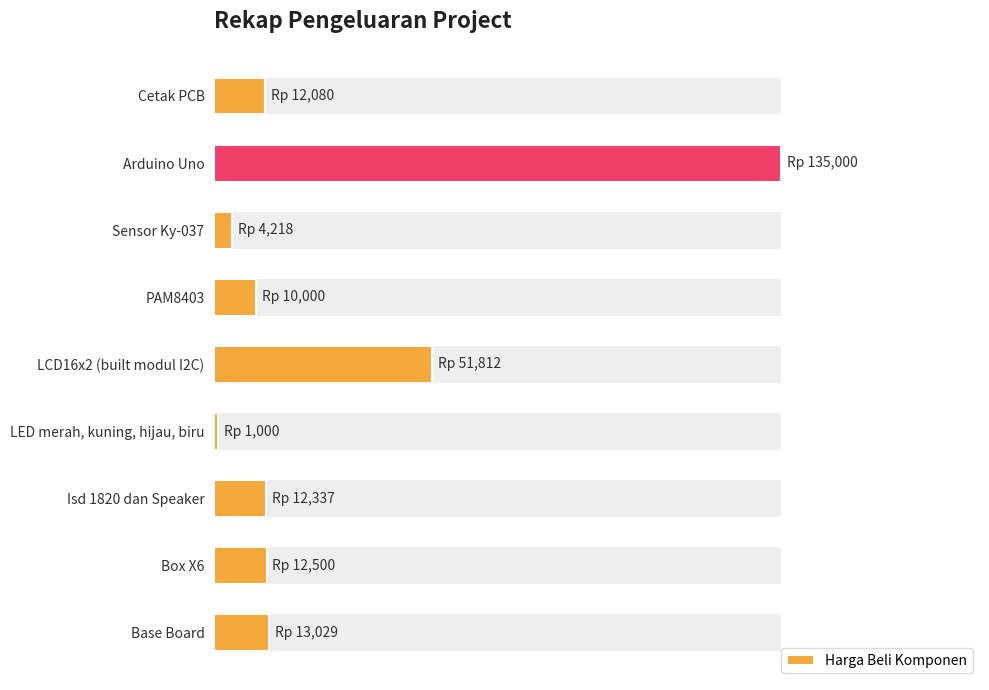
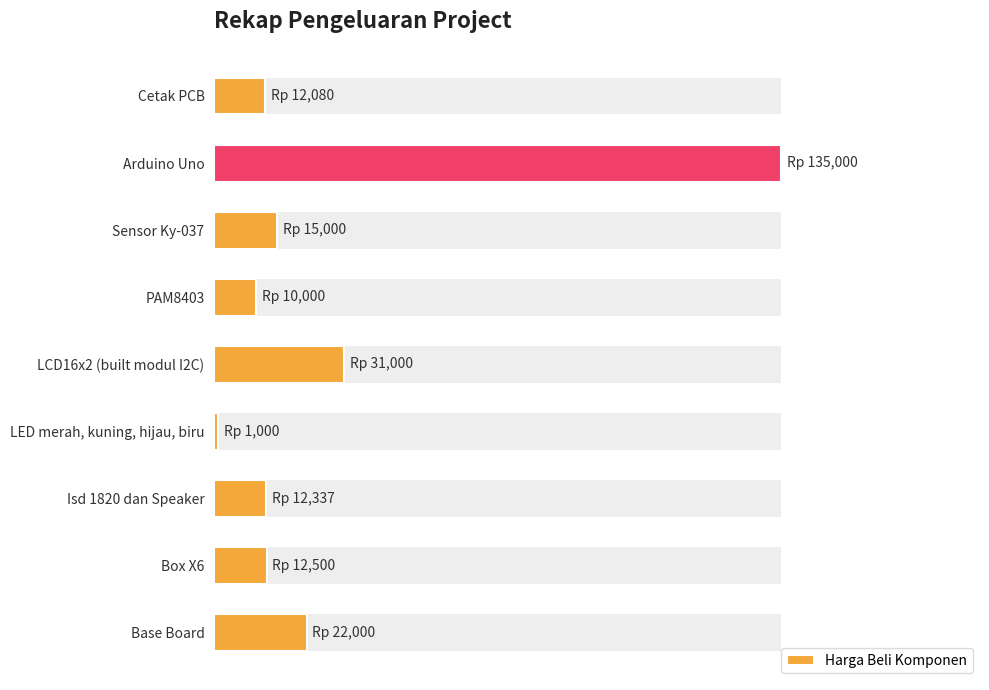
  {
    "Harga Beli Komponen": {
      "Arduino Uno": "135,000",
-     "Sensor Ky-037": "4,218",
-     "LCD16x2 (built modul I2C)": "51,812",
-     "Base Board": "13,029"
+     "Sensor Ky-037": "15,000",
+     "LCD16x2 (built modul I2C)": "31,000",
+     "Base Board": "22,000"
    }
  }
